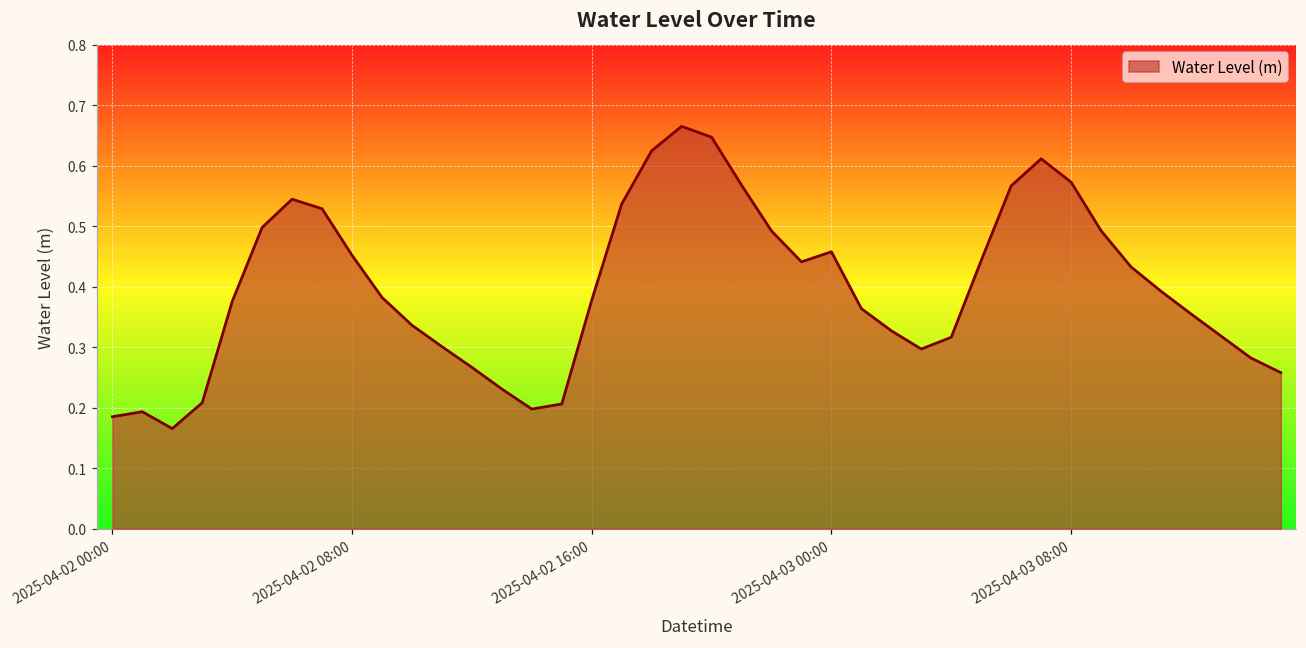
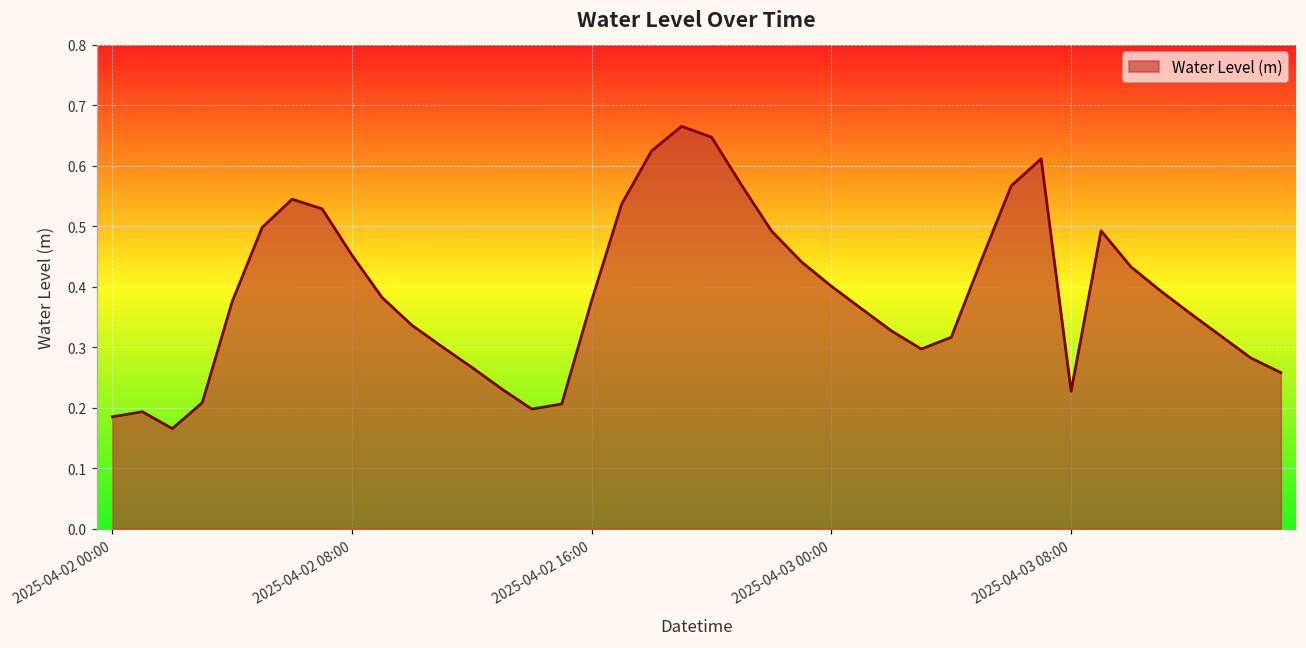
  {
    "2025-04-02 00:00": 0.18,
    "2025-04-02 08:00": 0.45,
    "2025-04-02 16:00": 0.38,
-   "2025-04-03 00:00": 0.46,
-   "2025-04-03 08:00": 0.57
+   "2025-04-03 00:00": 0.40,
+   "2025-04-03 08:00": 0.23
  }
